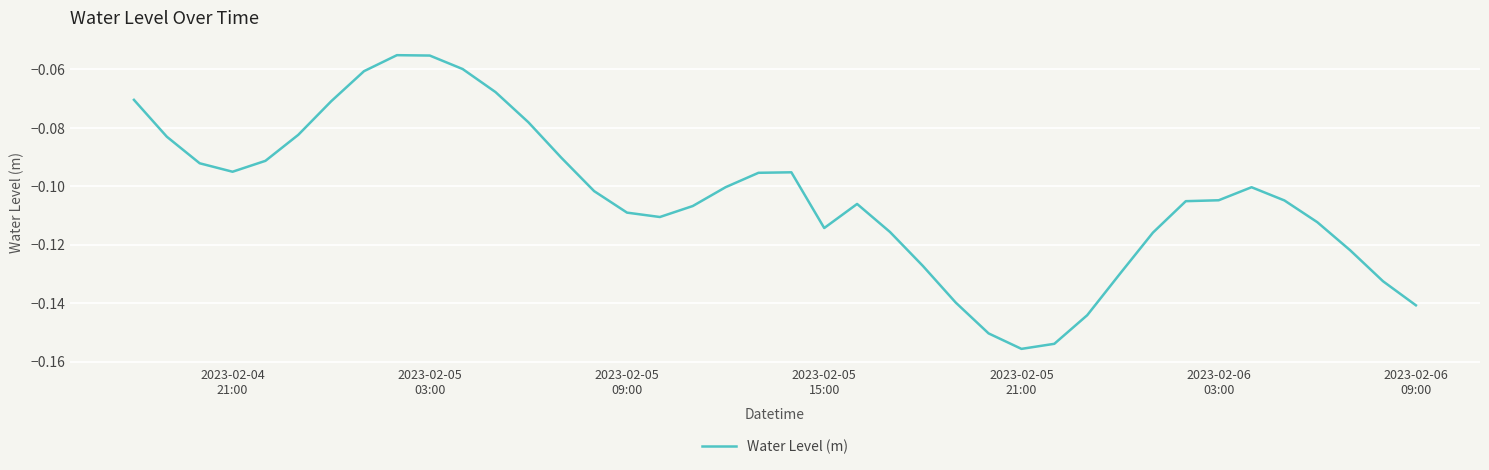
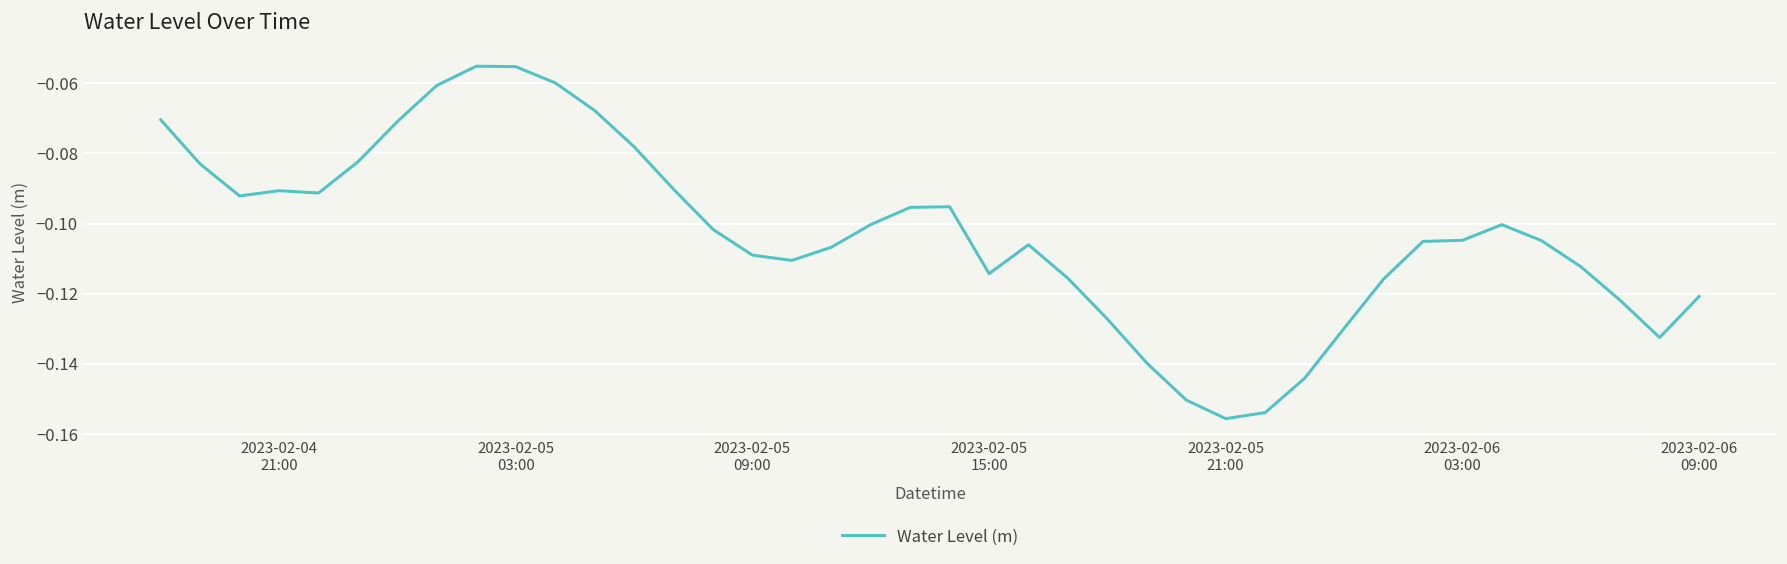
  {
-   "2023-02-04 21:00": -0.095,
+   "2023-02-04 21:00": -0.091,
    "2023-02-05 03:00": -0.055,
    "2023-02-05 09:00": -0.109,
    "2023-02-05 15:00": -0.114,
    "2023-02-05 21:00": -0.156,
    "2023-02-06 03:00": -0.105,
-   "2023-02-06 09:00": -0.141
+   "2023-02-06 09:00": -0.121
  }
